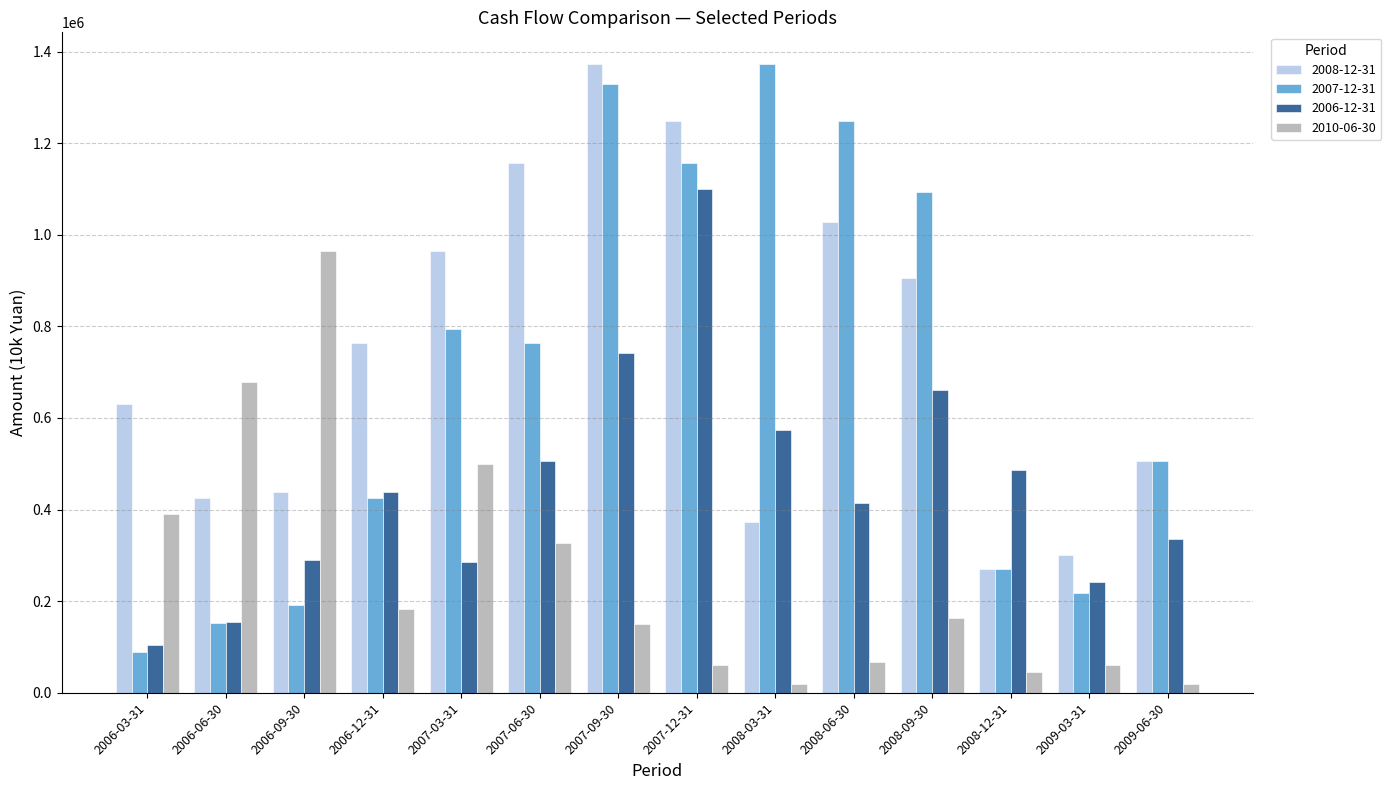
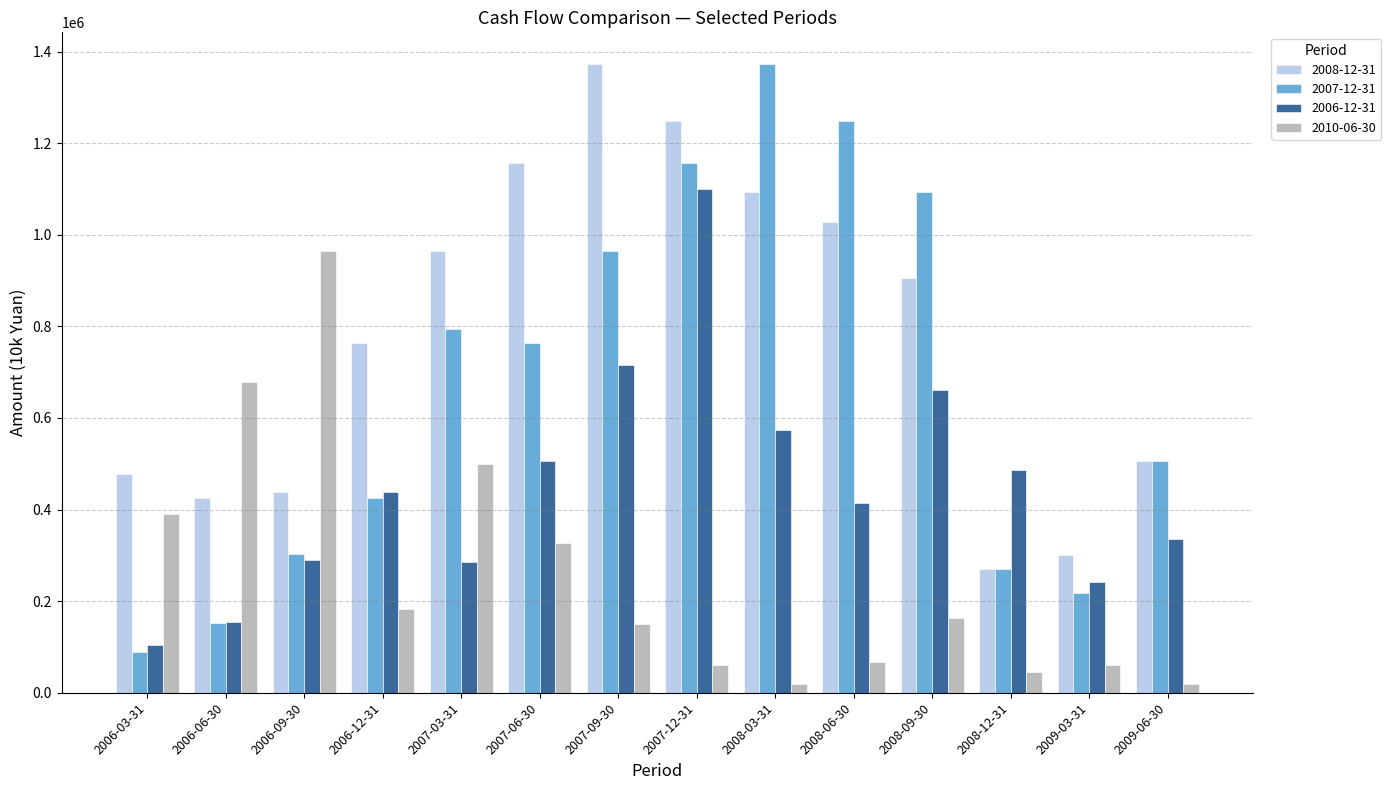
  {
    "2008-12-31": {
-     "2006-03-31": 630000,
+     "2006-03-31": 480000,
      "2006-06-30": 430000,
      "2006-09-30": 440000,
      "2006-12-31": 760000,
      "2007-03-31": 960000,
      "2007-06-30": 1160000,
      "2007-09-30": 1370000,
      "2007-12-31": 1250000,
-     "2008-03-31": 370000,
+     "2008-03-31": 1090000,
      "2008-06-30": 1030000,
      "2008-09-30": 910000,
      "2008-12-31": 270000,
      "2009-03-31": 300000,
      "2009-06-30": 510000
    },
    "2007-12-31": {
      "2006-03-31": 90000,
      "2006-06-30": 150000,
-     "2006-09-30": 190000,
+     "2006-09-30": 300000,
      "2006-12-31": 430000,
      "2007-03-31": 790000,
      "2007-06-30": 760000,
-     "2007-09-30": 1330000,
+     "2007-09-30": 960000,
      "2007-12-31": 1160000,
      "2008-03-31": 1370000,
      "2008-06-30": 1250000,
      "2008-09-30": 1090000,
      "2008-12-31": 270000,
      "2009-03-31": 220000,
      "2009-06-30": 510000
    },
    "2006-12-31": {
      "2006-03-31": 100000,
      "2006-06-30": 150000,
      "2006-09-30": 290000,
      "2006-12-31": 440000,
      "2007-03-31": 290000,
      "2007-06-30": 510000,
-     "2007-09-30": 740000,
+     "2007-09-30": 720000,
      "2007-12-31": 1100000,
      "2008-03-31": 570000,
      "2008-06-30": 410000,
      "2008-09-30": 660000,
      "2008-12-31": 490000,
      "2009-03-31": 240000,
      "2009-06-30": 330000
    },
    "2010-06-30": {
      "2006-03-31": 390000,
      "2006-06-30": 680000,
      "2006-09-30": 960000,
      "2006-12-31": 180000,
      "2007-03-31": 500000,
      "2007-06-30": 330000,
      "2007-09-30": 150000,
      "2007-12-31": 60000,
      "2008-03-31": 20000,
      "2008-06-30": 70000,
      "2008-09-30": 160000,
      "2008-12-31": 50000,
      "2009-03-31": 60000,
      "2009-06-30": 20000
    }
  }
